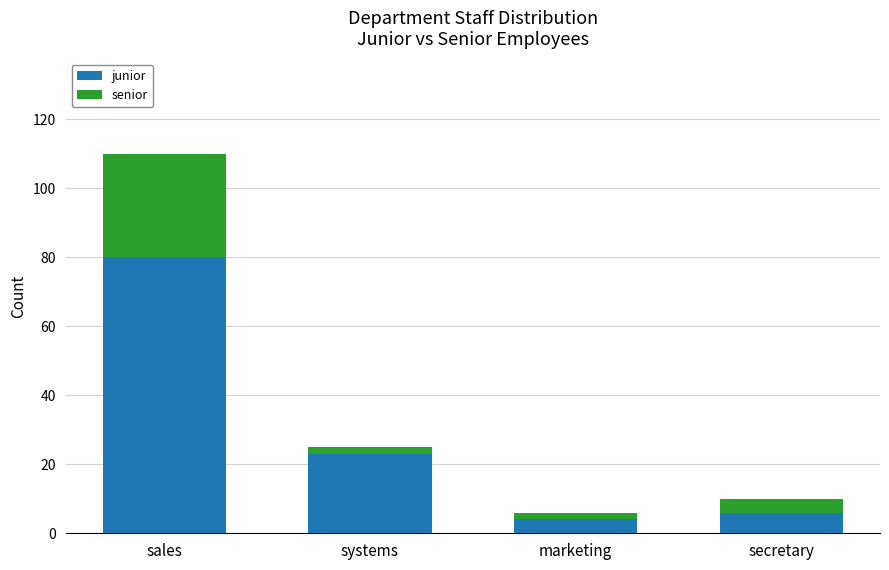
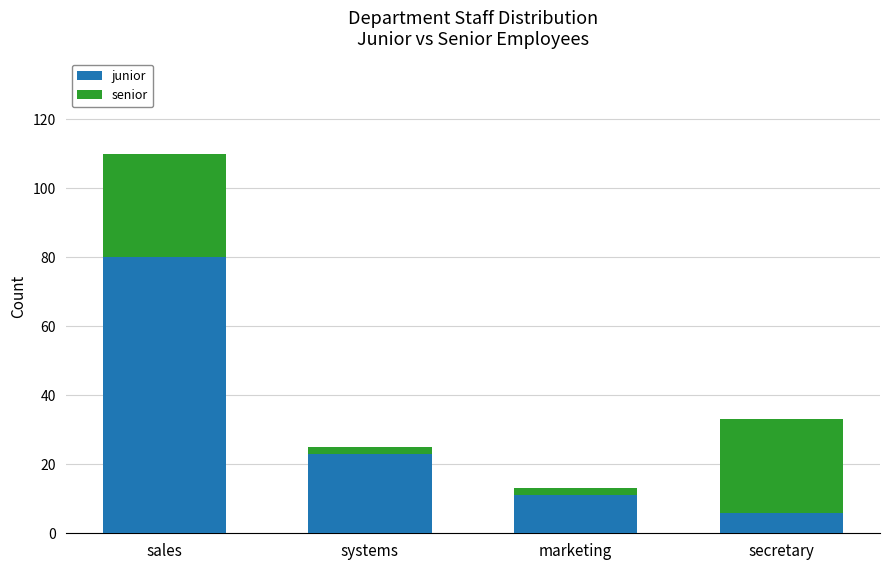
  {
    "junior": {
      "sales": 80,
      "systems": 23,
-     "marketing": 4,
+     "marketing": 11,
      "secretary": 6
    },
    "senior": {
      "sales": 30,
      "systems": 2,
      "marketing": 2,
-     "secretary": 4
+     "secretary": 27
    }
  }
